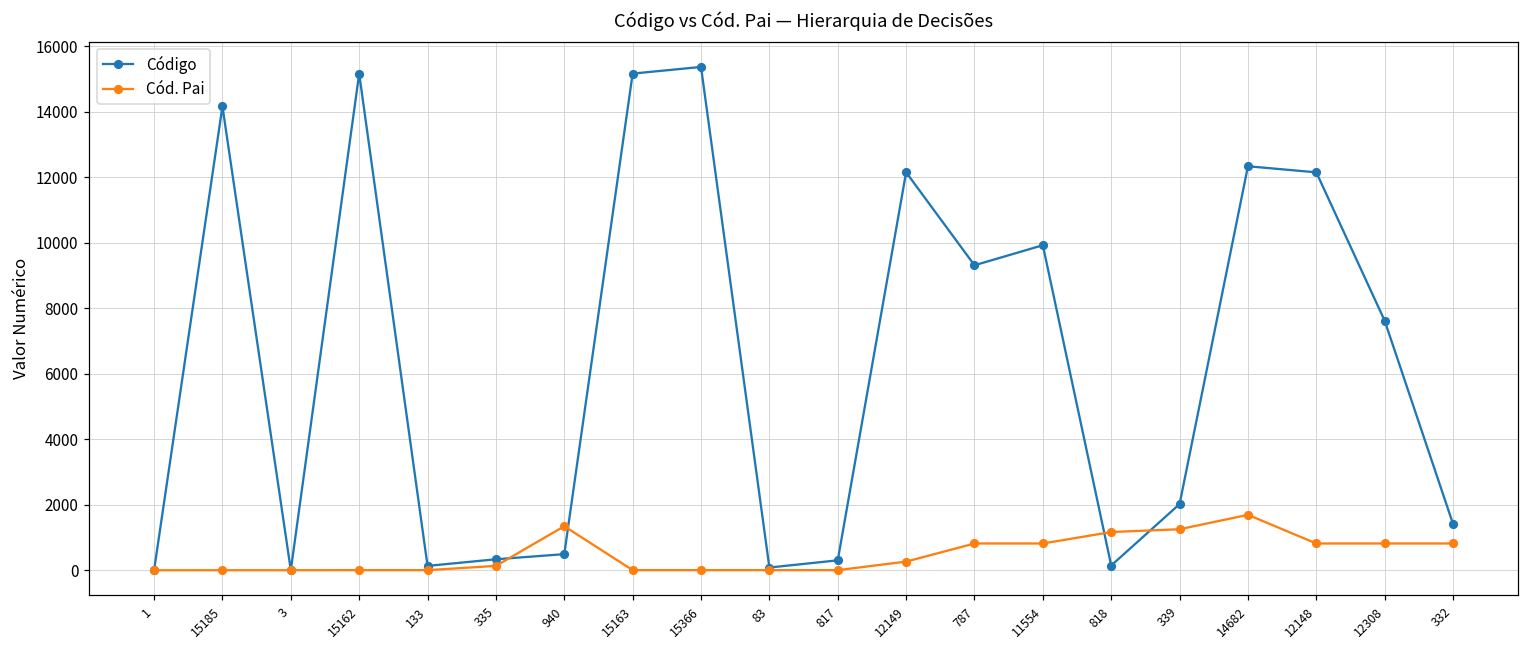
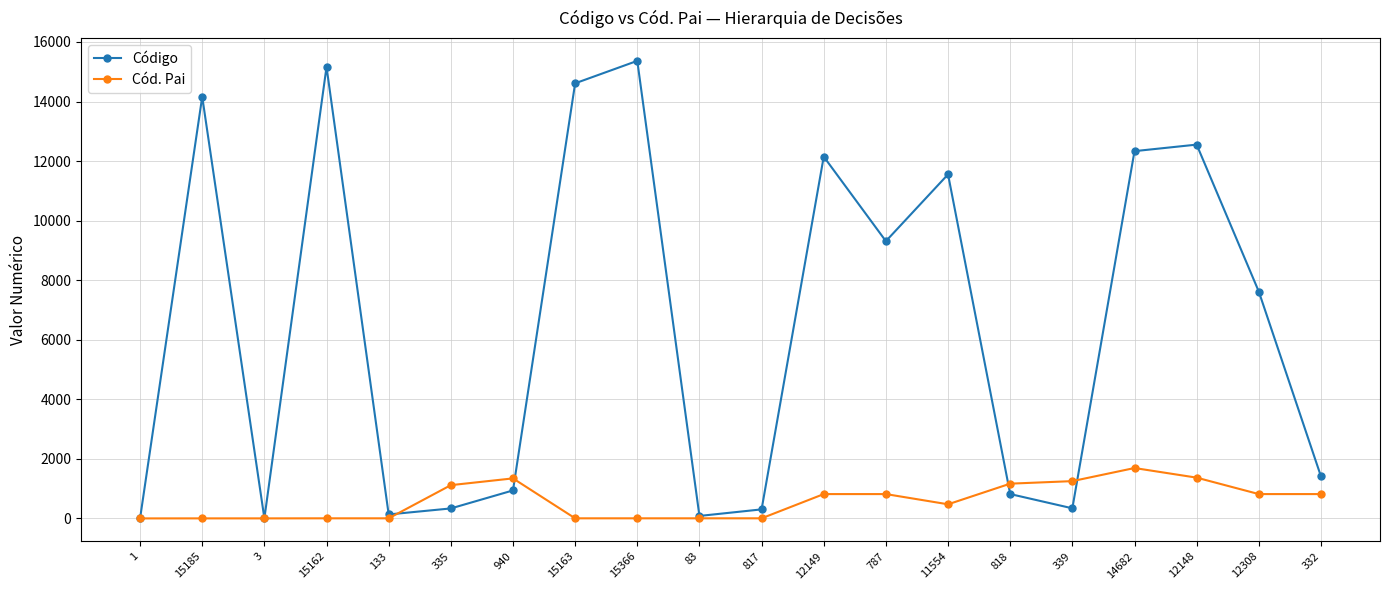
  {
    "Código": {
      "15185": 14200,
      "15162": 15200,
      "133": 100,
      "335": 300,
-     "940": 500,
-     "15163": 15200,
+     "940": 900,
+     "15163": 14600,
      "15366": 15400,
      "817": 300,
      "12149": 12100,
      "787": 9300,
-     "11554": 9900,
-     "818": 100,
-     "339": 2000,
+     "11554": 11600,
+     "818": 800,
+     "339": 300,
      "14682": 12300,
-     "12148": 12100,
+     "12148": 12600,
      "12308": 7600,
      "332": 1400
    },
    "Cód. Pai": {
      "15185": 0,
      "15162": 0,
      "133": 0,
-     "335": 100,
+     "335": 1100,
      "940": 1300,
      "15163": 0,
      "15366": 0,
      "817": 0,
-     "12149": 300,
+     "12149": 800,
      "787": 800,
-     "11554": 800,
+     "11554": 500,
      "818": 1200,
      "339": 1300,
      "14682": 1700,
-     "12148": 800,
+     "12148": 1400,
      "12308": 800,
      "332": 800
    }
  }
